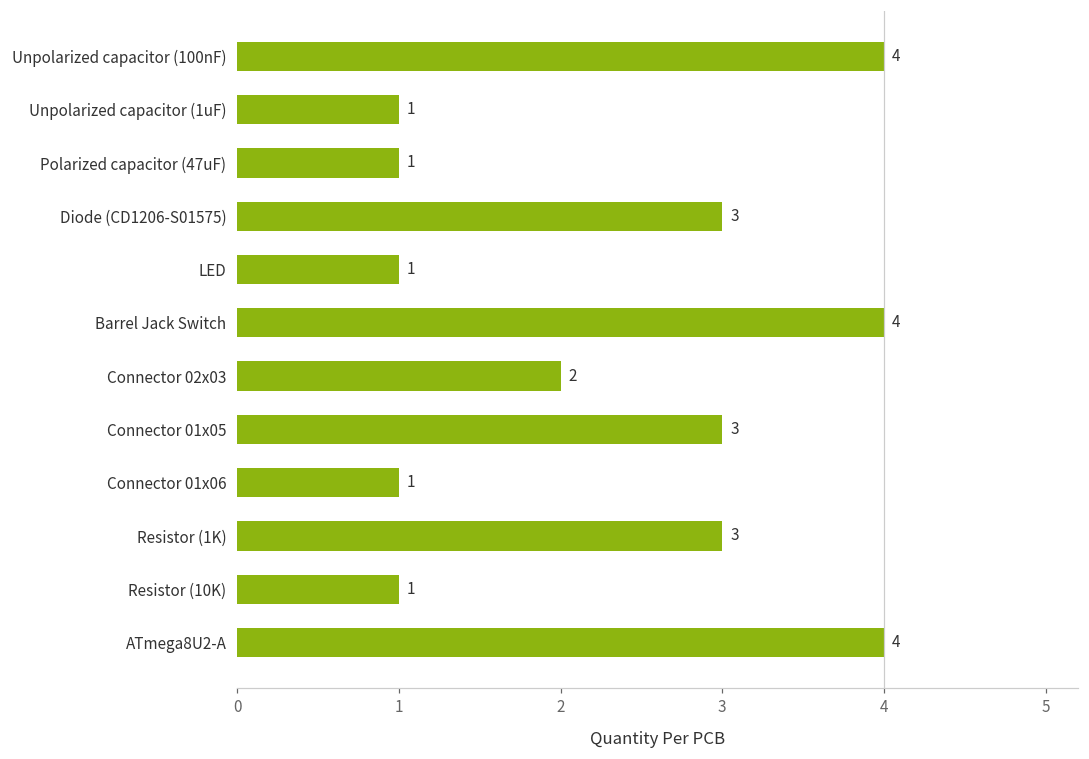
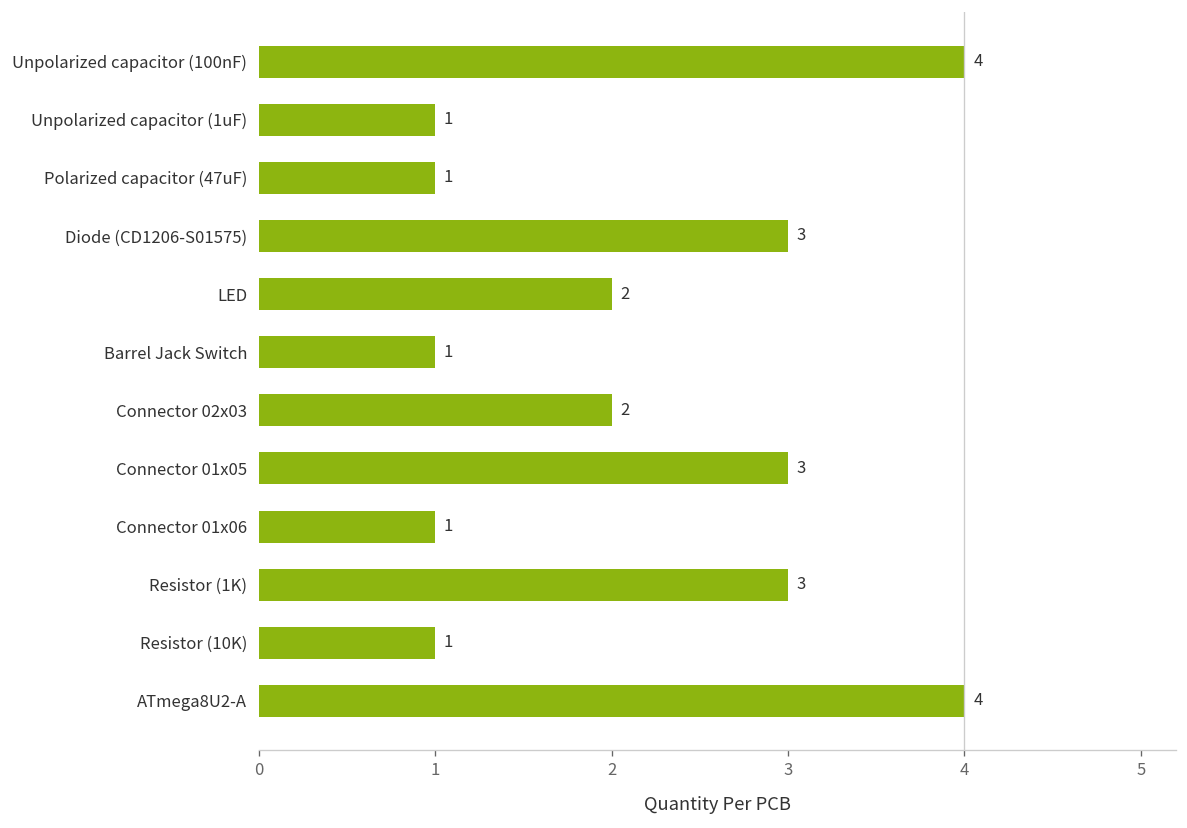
  {
    "Unpolarized capacitor (100nF)": 4,
    "Unpolarized capacitor (1uF)": 1,
    "Polarized capacitor (47uF)": 1,
    "Diode (CD1206-S01575)": 3,
-   "LED": 1,
-   "Barrel Jack Switch": 4,
+   "LED": 2,
+   "Barrel Jack Switch": 1,
    "Connector 02x03": 2,
    "Connector 01x05": 3,
    "Connector 01x06": 1,
    "Resistor (1K)": 3,
    "Resistor (10K)": 1,
    "ATmega8U2-A": 4
  }
